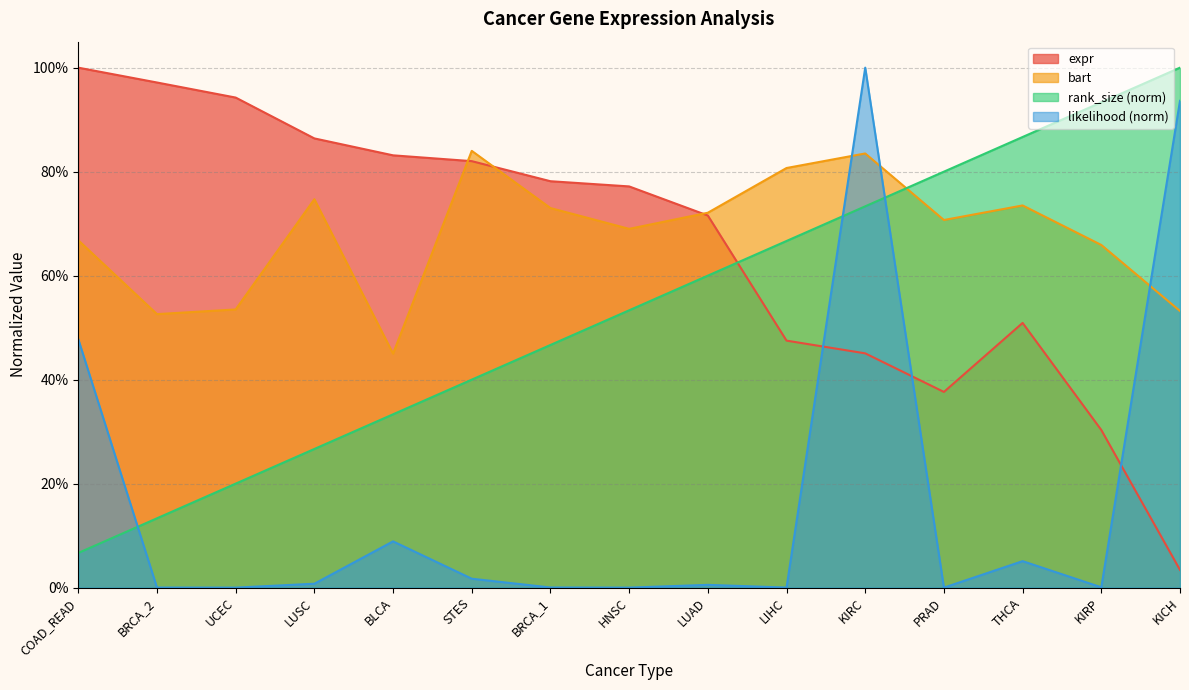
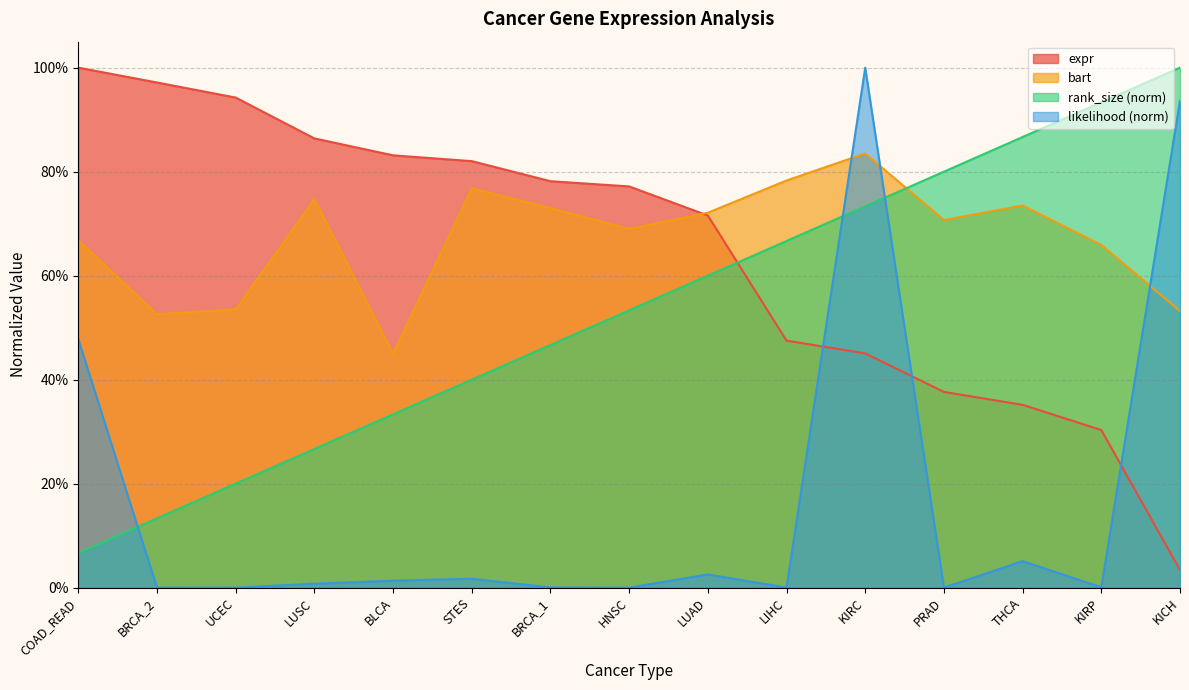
  {
    "expr": {
      "COAD_READ": "100%",
      "BRCA_2": "97%",
      "UCEC": "94%",
      "LUSC": "86%",
      "BLCA": "83%",
      "STES": "82%",
      "BRCA_1": "78%",
      "HNSC": "77%",
      "LUAD": "72%",
      "LIHC": "48%",
      "KIRC": "45%",
      "PRAD": "38%",
-     "THCA": "51%",
+     "THCA": "35%",
      "KIRP": "30%",
      "KICH": "3%"
    },
    "bart": {
      "COAD_READ": "67%",
      "BRCA_2": "53%",
      "UCEC": "54%",
      "LUSC": "75%",
      "BLCA": "45%",
-     "STES": "84%",
+     "STES": "77%",
      "BRCA_1": "73%",
      "HNSC": "69%",
      "LUAD": "72%",
-     "LIHC": "81%",
+     "LIHC": "78%",
      "KIRC": "84%",
      "PRAD": "71%",
      "THCA": "74%",
      "KIRP": "66%",
      "KICH": "53%"
    },
    "rank_size (norm)": {
      "COAD_READ": "7%",
      "BRCA_2": "13%",
      "UCEC": "20%",
      "LUSC": "27%",
      "BLCA": "33%",
      "STES": "40%",
      "BRCA_1": "47%",
      "HNSC": "53%",
      "LUAD": "60%",
      "LIHC": "67%",
      "KIRC": "73%",
      "PRAD": "80%",
      "THCA": "87%",
      "KICH": "100%"
    },
    "likelihood (norm)": {
      "COAD_READ": "48%",
      "BRCA_2": "0%",
      "UCEC": "0%",
      "LUSC": "1%",
-     "BLCA": "9%",
+     "BLCA": "1%",
      "STES": "2%",
      "BRCA_1": "0%",
      "HNSC": "0%",
-     "LUAD": "1%",
+     "LUAD": "3%",
      "LIHC": "0%",
      "KIRC": "100%",
      "PRAD": "0%",
      "THCA": "5%",
      "KIRP": "0%",
      "KICH": "94%"
    }
  }
